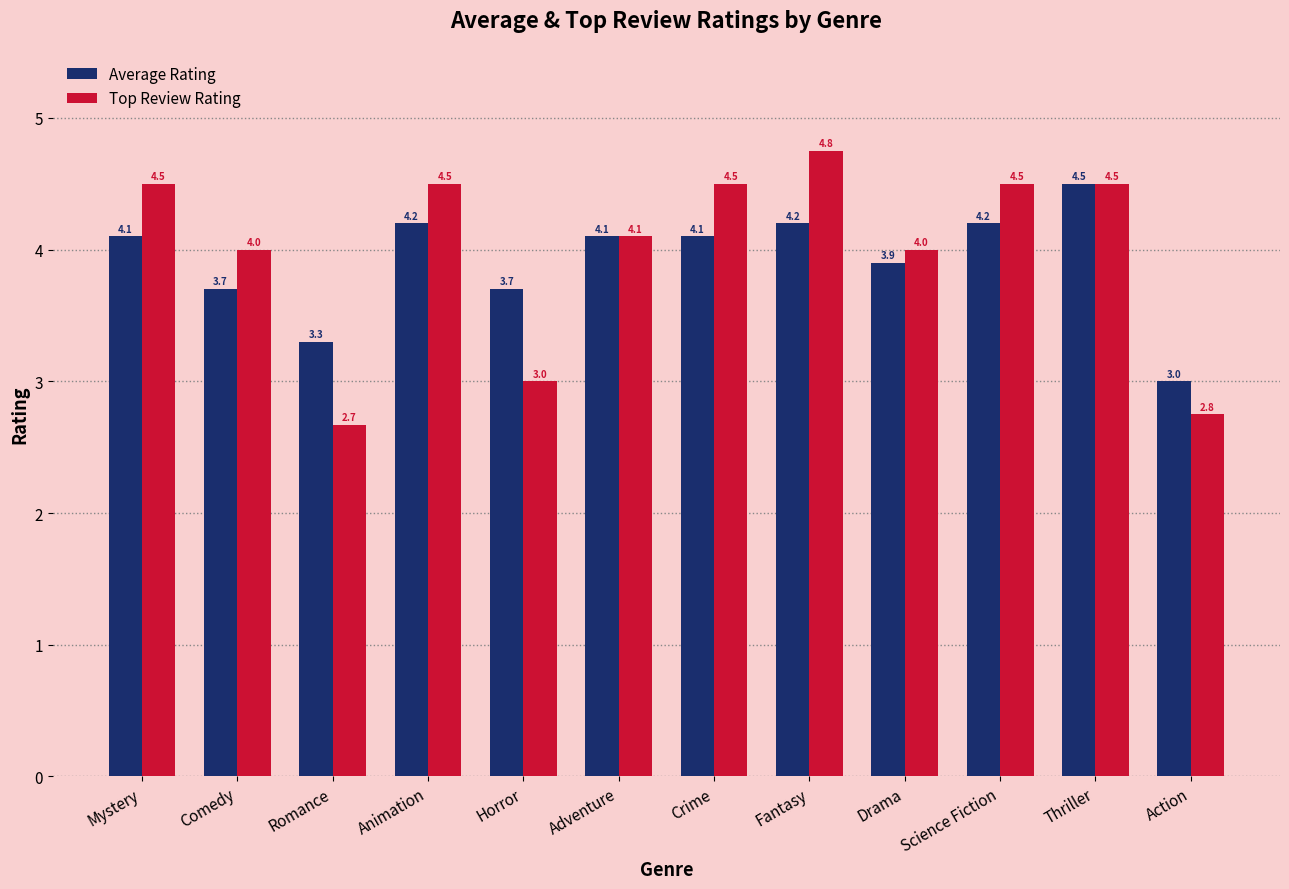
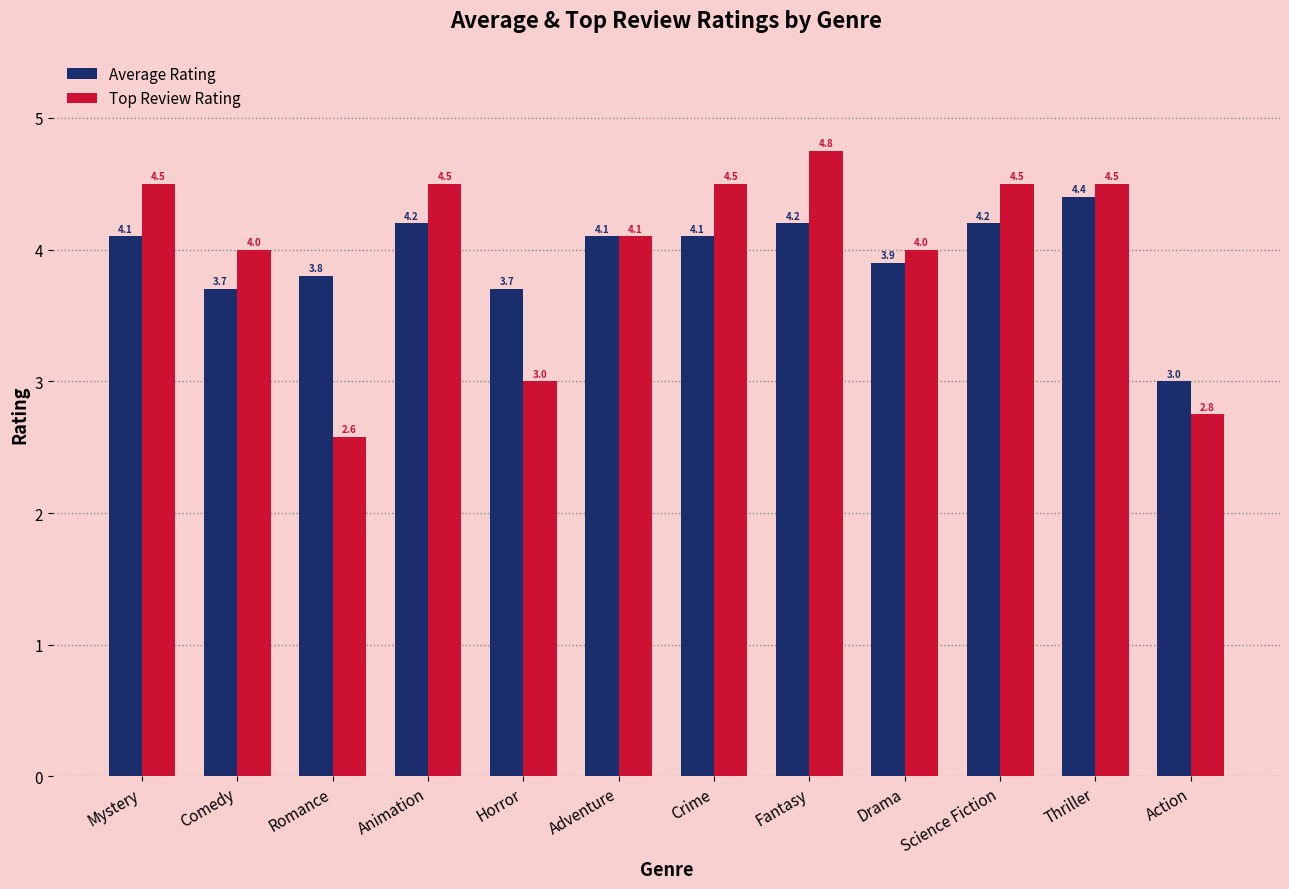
  {
    "Average Rating": {
      "Mystery": 4.1,
      "Comedy": 3.7,
-     "Romance": 3.3,
+     "Romance": 3.8,
      "Animation": 4.2,
      "Horror": 3.7,
      "Adventure": 4.1,
      "Crime": 4.1,
      "Fantasy": 4.2,
      "Drama": 3.9,
      "Science Fiction": 4.2,
-     "Thriller": 4.5,
+     "Thriller": 4.4,
      "Action": 3.0
    },
    "Top Review Rating": {
      "Mystery": 4.5,
      "Comedy": 4.0,
-     "Romance": 2.7,
+     "Romance": 2.6,
      "Animation": 4.5,
      "Horror": 3.0,
      "Adventure": 4.1,
      "Crime": 4.5,
      "Fantasy": 4.8,
      "Drama": 4.0,
      "Science Fiction": 4.5,
      "Thriller": 4.5,
      "Action": 2.8
    }
  }
